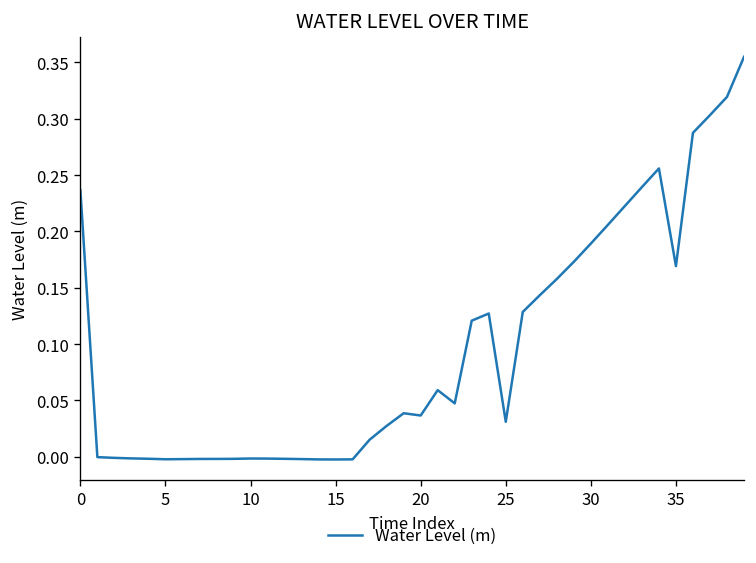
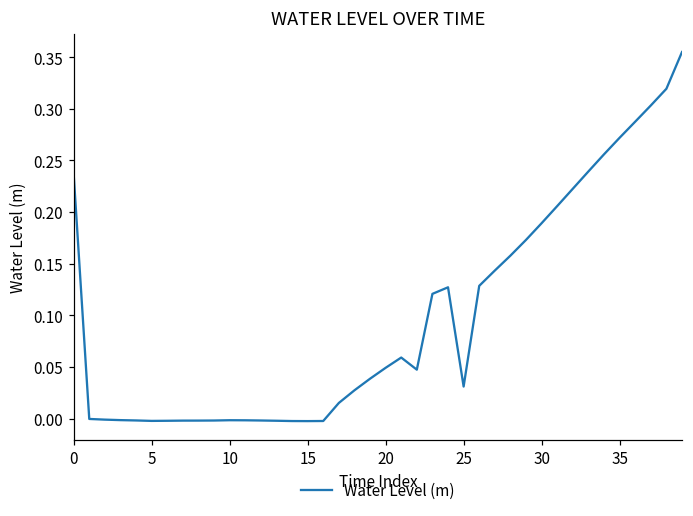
  {
    "0": 0.24,
    "5": 0.00,
    "10": 0.00,
    "15": 0.00,
-   "20": 0.04,
+   "20": 0.05,
    "25": 0.03,
    "30": 0.19,
-   "35": 0.17
+   "35": 0.27
  }
